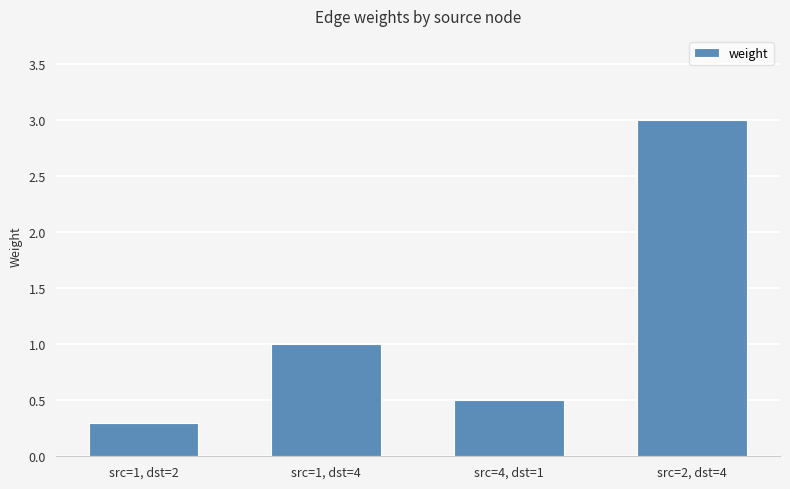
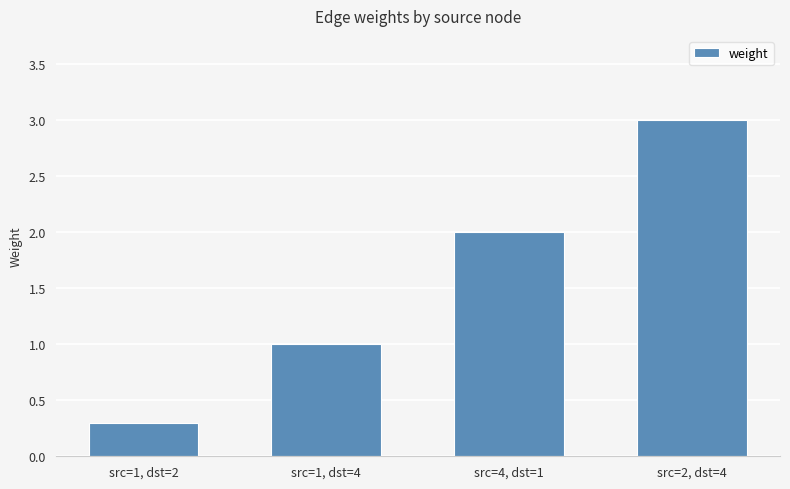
  {
    "src=1, dst=2": 0.3,
    "src=1, dst=4": 1.0,
-   "src=4, dst=1": 0.5,
+   "src=4, dst=1": 2.0,
    "src=2, dst=4": 3.0
  }
